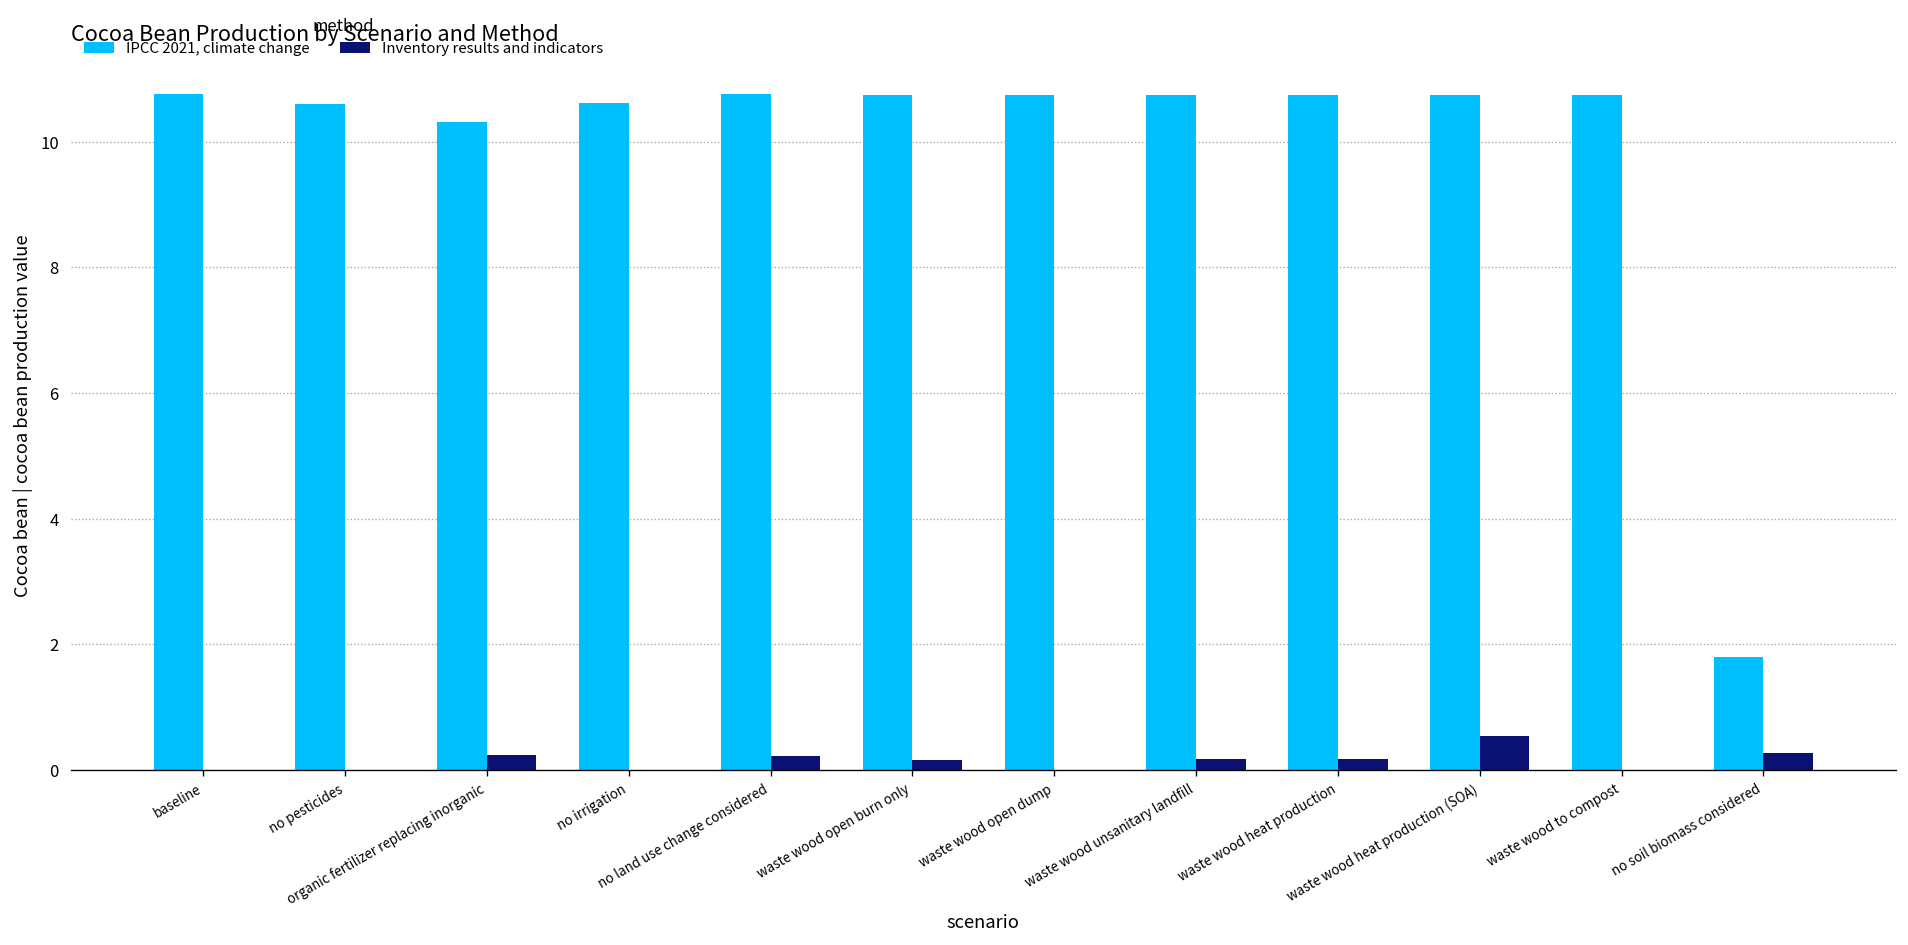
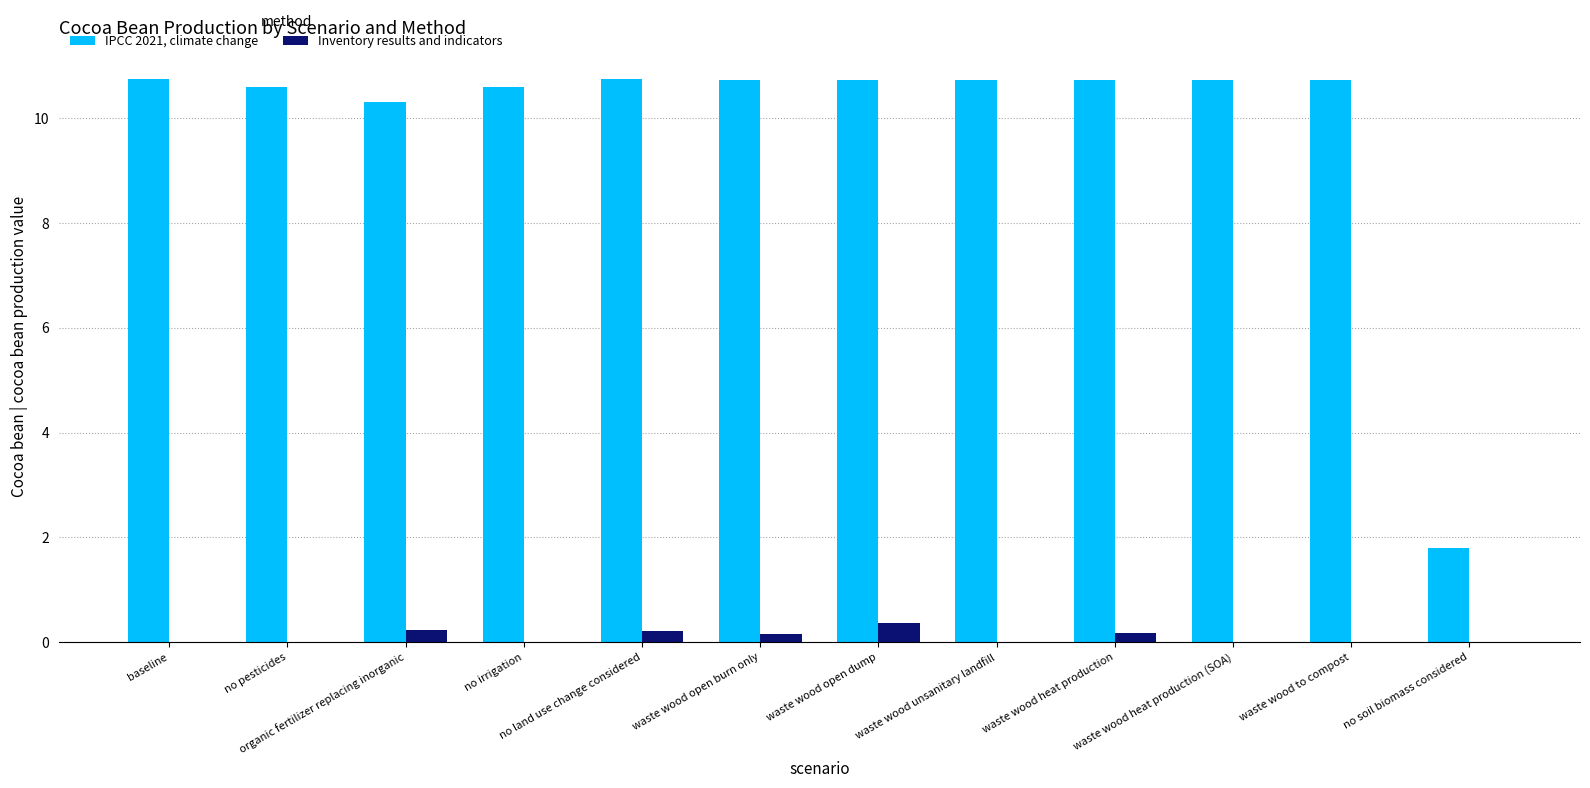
  {
    "IPCC 2021, climate change": {
      "baseline": 10.8,
      "no pesticides": 10.6,
      "organic fertilizer replacing inorganic": 10.3,
      "no irrigation": 10.6,
      "no land use change considered": 10.8,
      "waste wood open burn only": 10.7,
      "waste wood open dump": 10.7,
      "waste wood unsanitary landfill": 10.7,
      "waste wood heat production": 10.7,
      "waste wood heat production (SOA)": 10.7,
      "waste wood to compost": 10.7,
      "no soil biomass considered": 1.8
    },
    "Inventory results and indicators": {
      "organic fertilizer replacing inorganic": 0.2,
      "no land use change considered": 0.2,
      "waste wood open burn only": 0.2,
-     "waste wood open dump": 0.0,
-     "waste wood unsanitary landfill": 0.2,
+     "waste wood open dump": 0.4,
+     "waste wood unsanitary landfill": 0.0,
      "waste wood heat production": 0.2,
-     "waste wood heat production (SOA)": 0.5,
-     "no soil biomass considered": 0.3
+     "waste wood heat production (SOA)": 0.0,
+     "no soil biomass considered": 0.0
    }
  }
